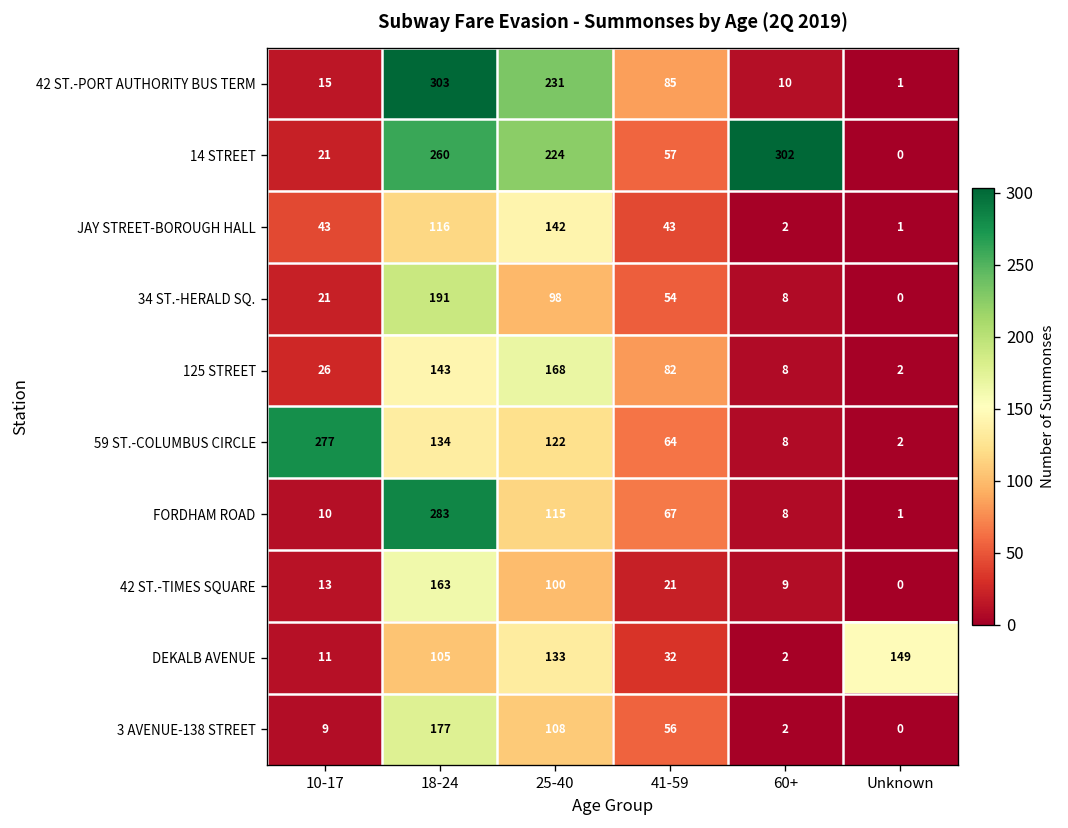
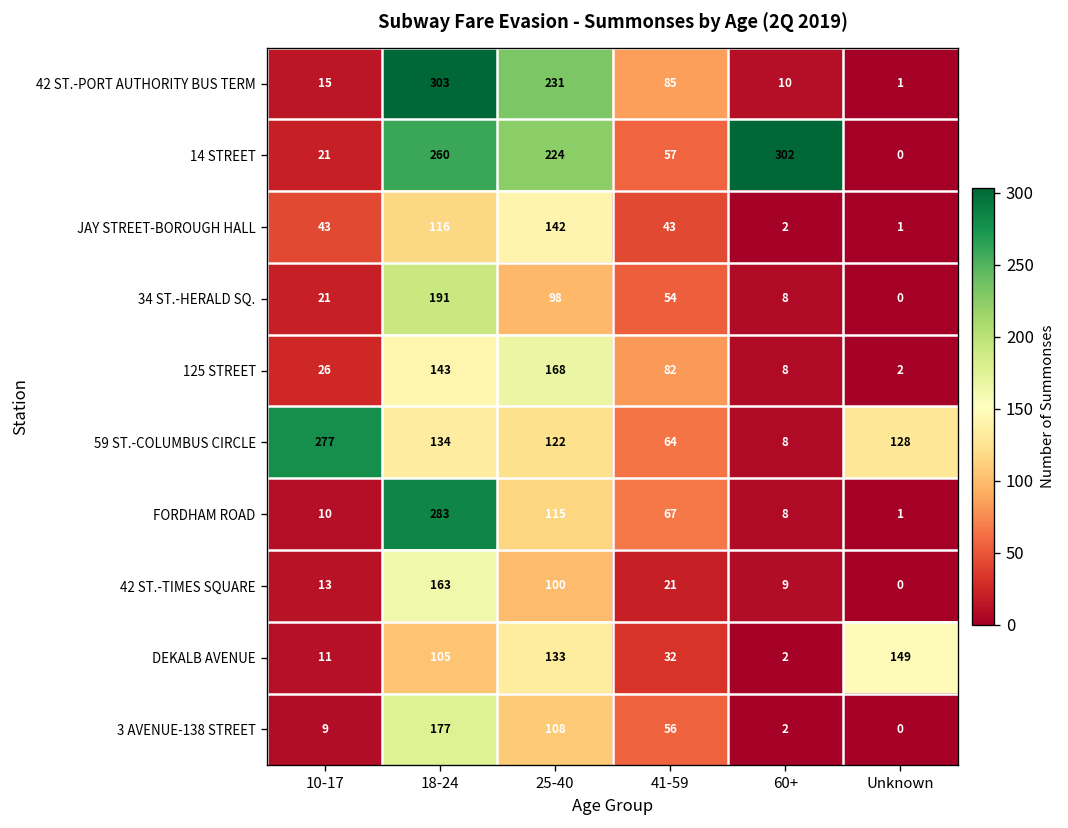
  {
    "42 ST.-PORT AUTHORITY BUS TERM": {
      "10-17": 15,
      "18-24": 303,
      "25-40": 231,
      "41-59": 85,
      "60+": 10,
      "Unknown": 1
    },
    "14 STREET": {
      "10-17": 21,
      "18-24": 260,
      "25-40": 224,
      "41-59": 57,
      "60+": 302,
      "Unknown": 0
    },
    "JAY STREET-BOROUGH HALL": {
      "10-17": 43,
      "18-24": 116,
      "25-40": 142,
      "41-59": 43,
      "60+": 2,
      "Unknown": 1
    },
    "34 ST.-HERALD SQ.": {
      "10-17": 21,
      "18-24": 191,
      "25-40": 98,
      "41-59": 54,
      "60+": 8,
      "Unknown": 0
    },
    "125 STREET": {
      "10-17": 26,
      "18-24": 143,
      "25-40": 168,
      "41-59": 82,
      "60+": 8,
      "Unknown": 2
    },
    "59 ST.-COLUMBUS CIRCLE": {
      "10-17": 277,
      "18-24": 134,
      "25-40": 122,
      "41-59": 64,
      "60+": 8,
-     "Unknown": 2
+     "Unknown": 128
    },
    "FORDHAM ROAD": {
      "10-17": 10,
      "18-24": 283,
      "25-40": 115,
      "41-59": 67,
      "60+": 8,
      "Unknown": 1
    },
    "42 ST.-TIMES SQUARE": {
      "10-17": 13,
      "18-24": 163,
      "25-40": 100,
      "41-59": 21,
      "60+": 9,
      "Unknown": 0
    },
    "DEKALB AVENUE": {
      "10-17": 11,
      "18-24": 105,
      "25-40": 133,
      "41-59": 32,
      "60+": 2,
      "Unknown": 149
    },
    "3 AVENUE-138 STREET": {
      "10-17": 9,
      "18-24": 177,
      "25-40": 108,
      "41-59": 56,
      "60+": 2,
      "Unknown": 0
    }
  }
